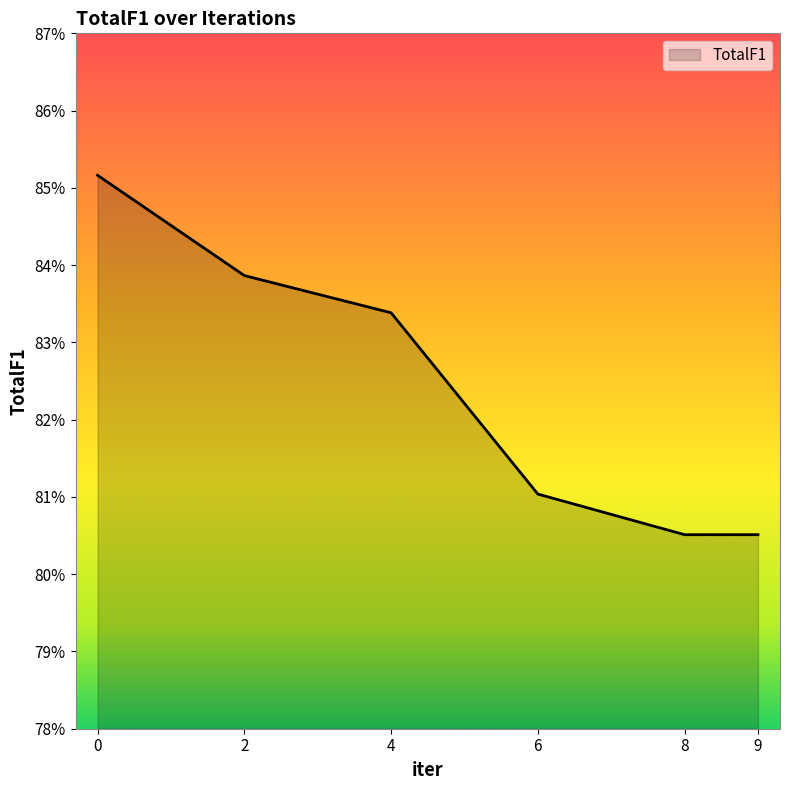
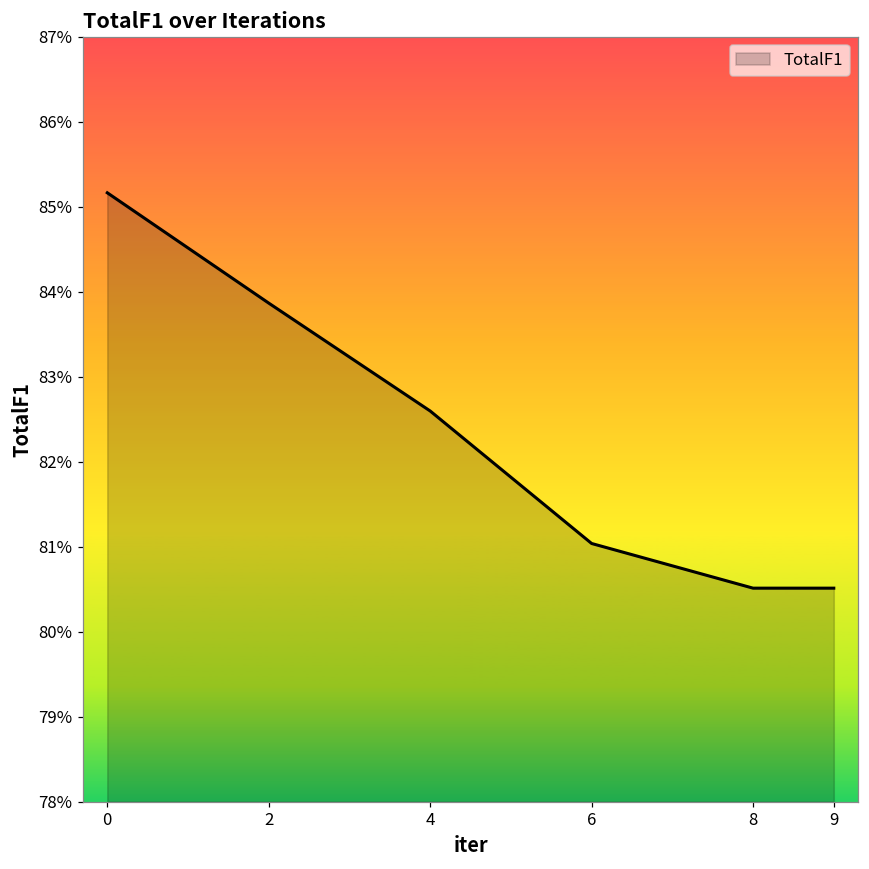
  {
    "0": "85.2%",
    "2": "83.9%",
-   "4": "83.4%",
+   "4": "82.6%",
    "6": "81.0%",
    "8": "80.5%",
    "9": "80.5%"
  }
